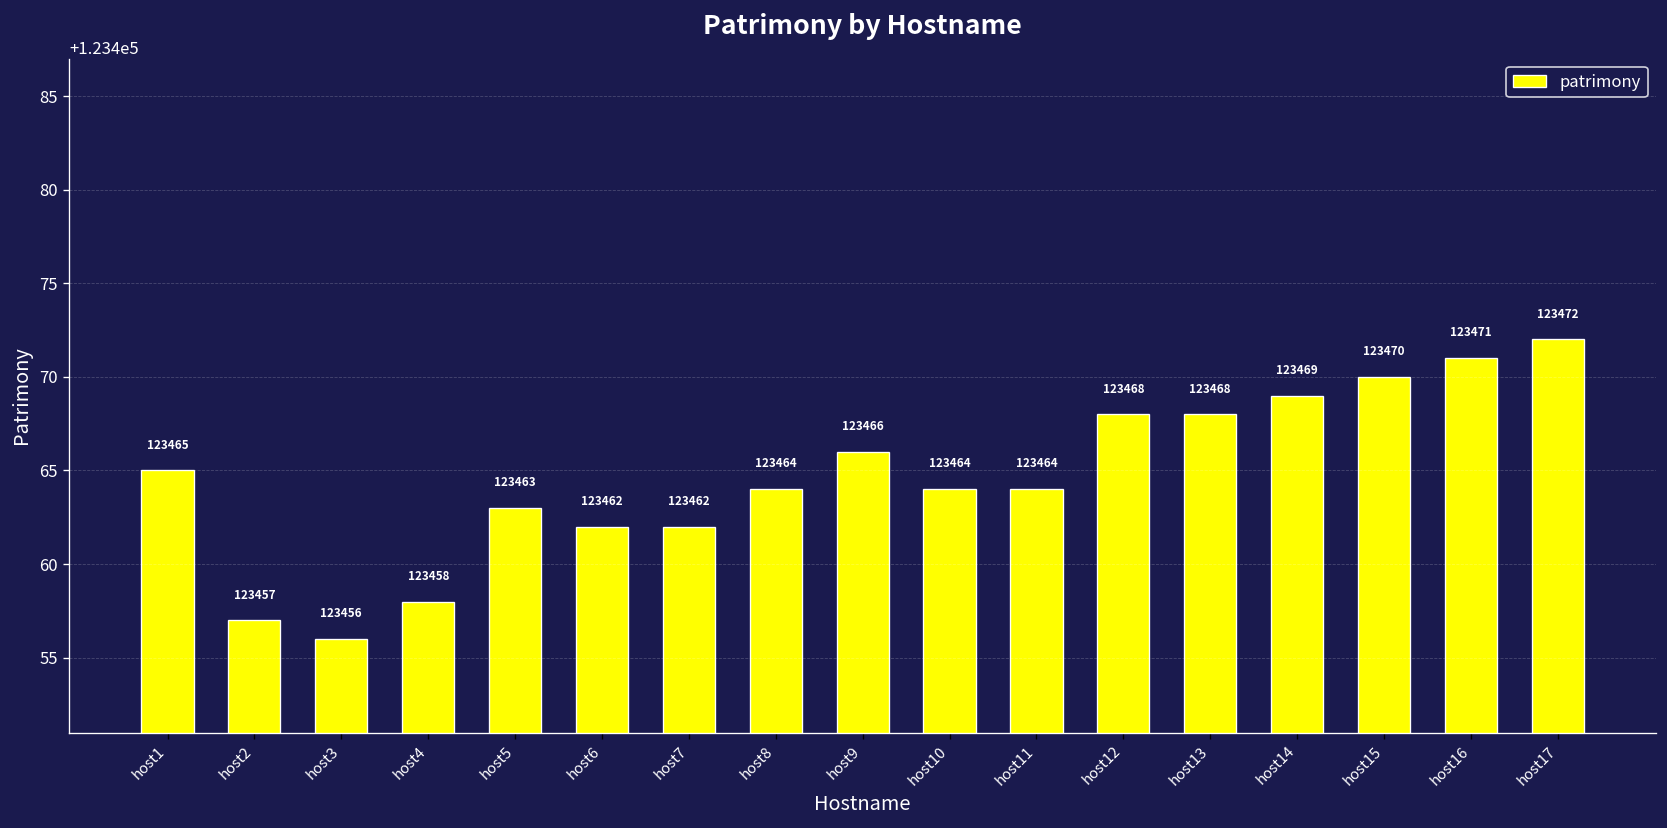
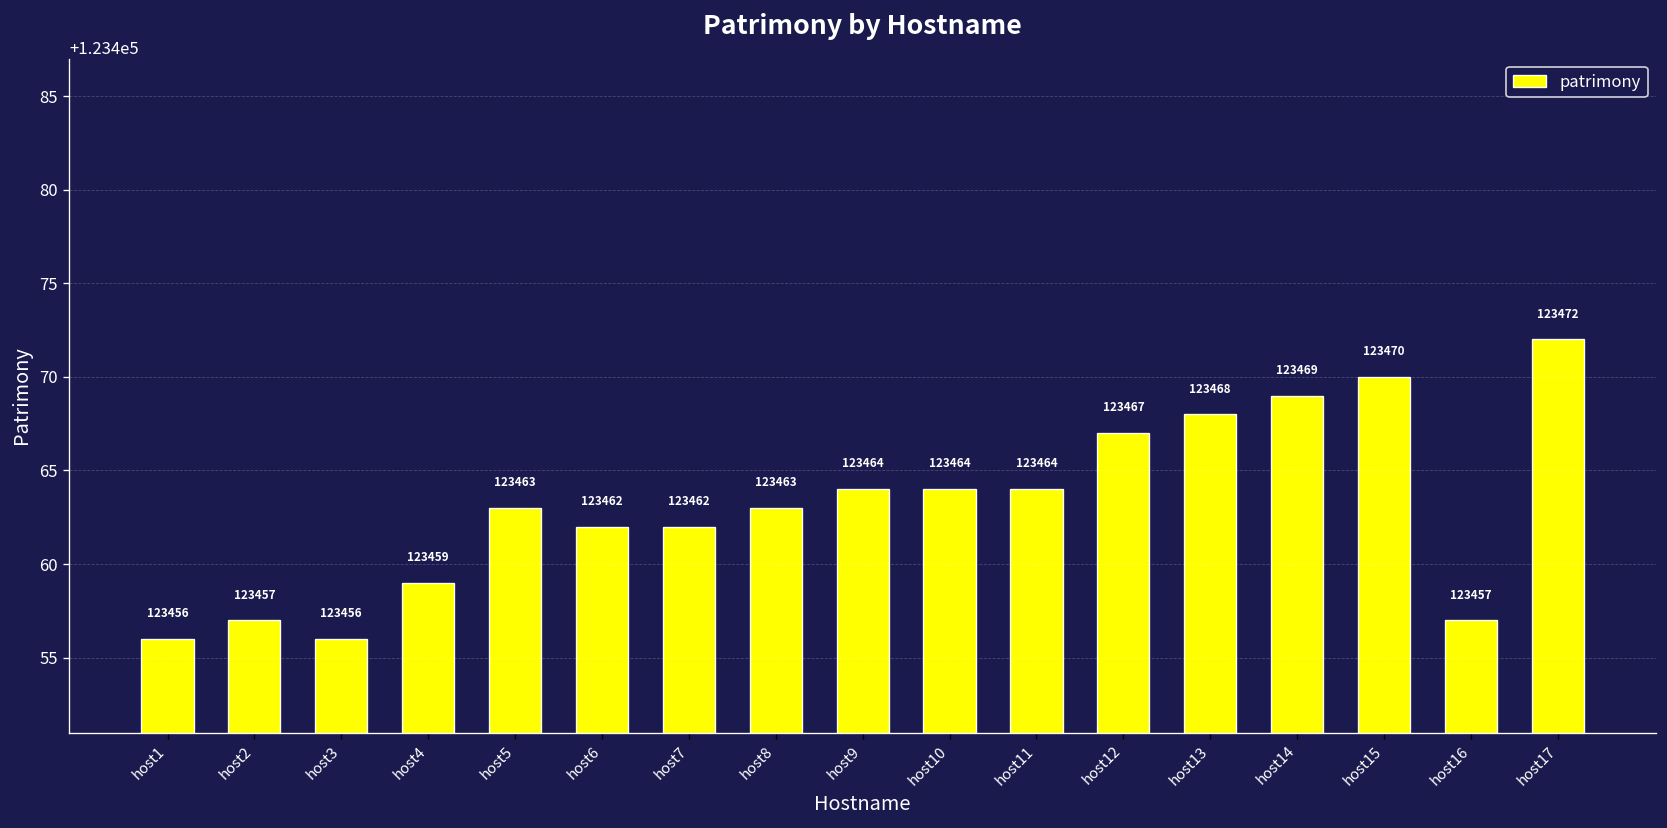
  {
-   "host1": 123465,
+   "host1": 123456,
    "host2": 123457,
    "host3": 123456,
-   "host4": 123458,
+   "host4": 123459,
    "host5": 123463,
    "host6": 123462,
    "host7": 123462,
-   "host8": 123464,
-   "host9": 123466,
+   "host8": 123463,
+   "host9": 123464,
    "host10": 123464,
    "host11": 123464,
-   "host12": 123468,
+   "host12": 123467,
    "host13": 123468,
    "host14": 123469,
    "host15": 123470,
-   "host16": 123471,
+   "host16": 123457,
    "host17": 123472
  }
